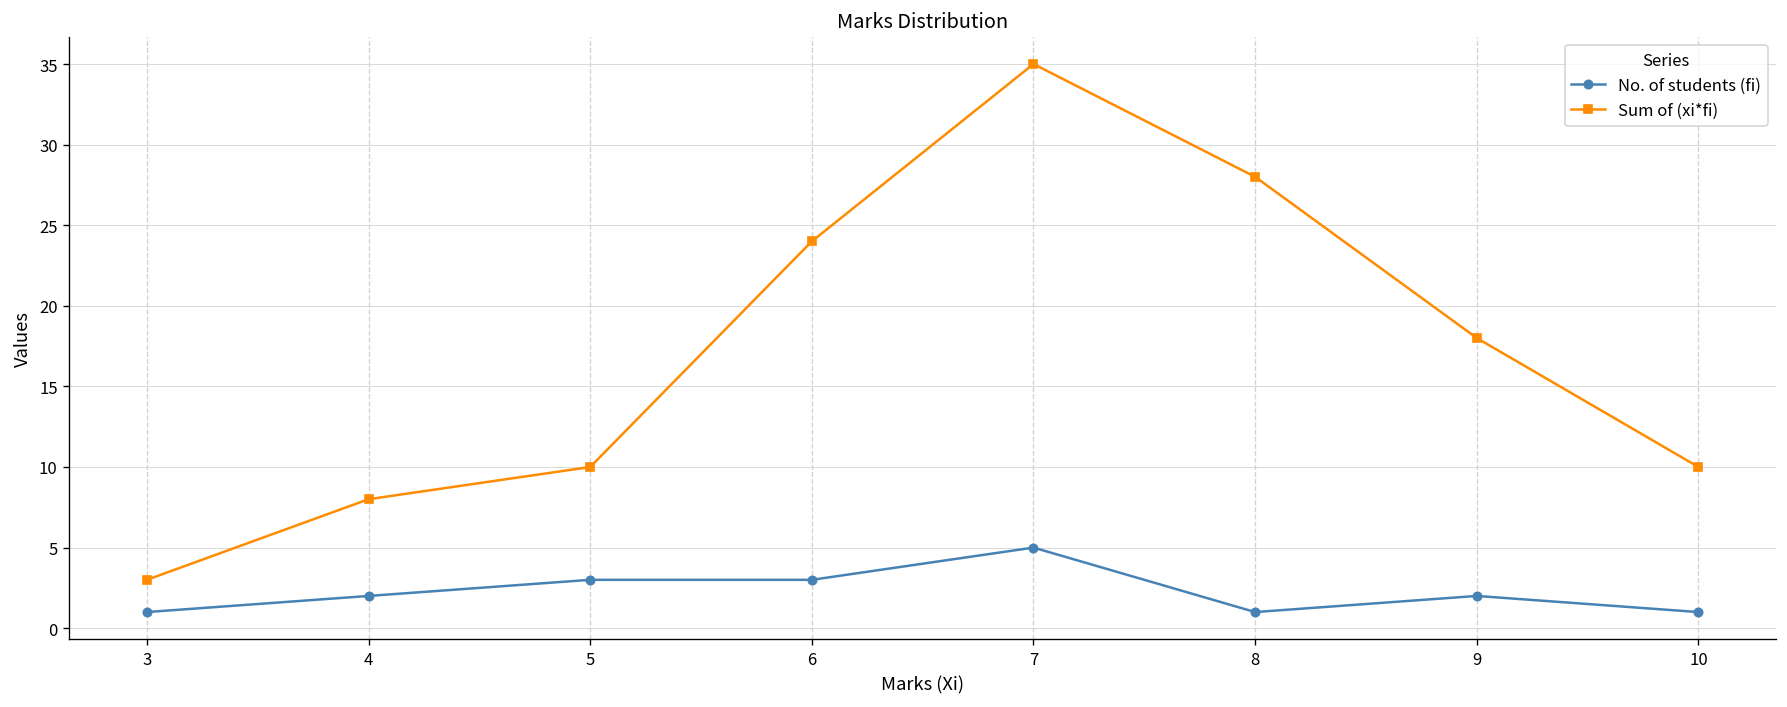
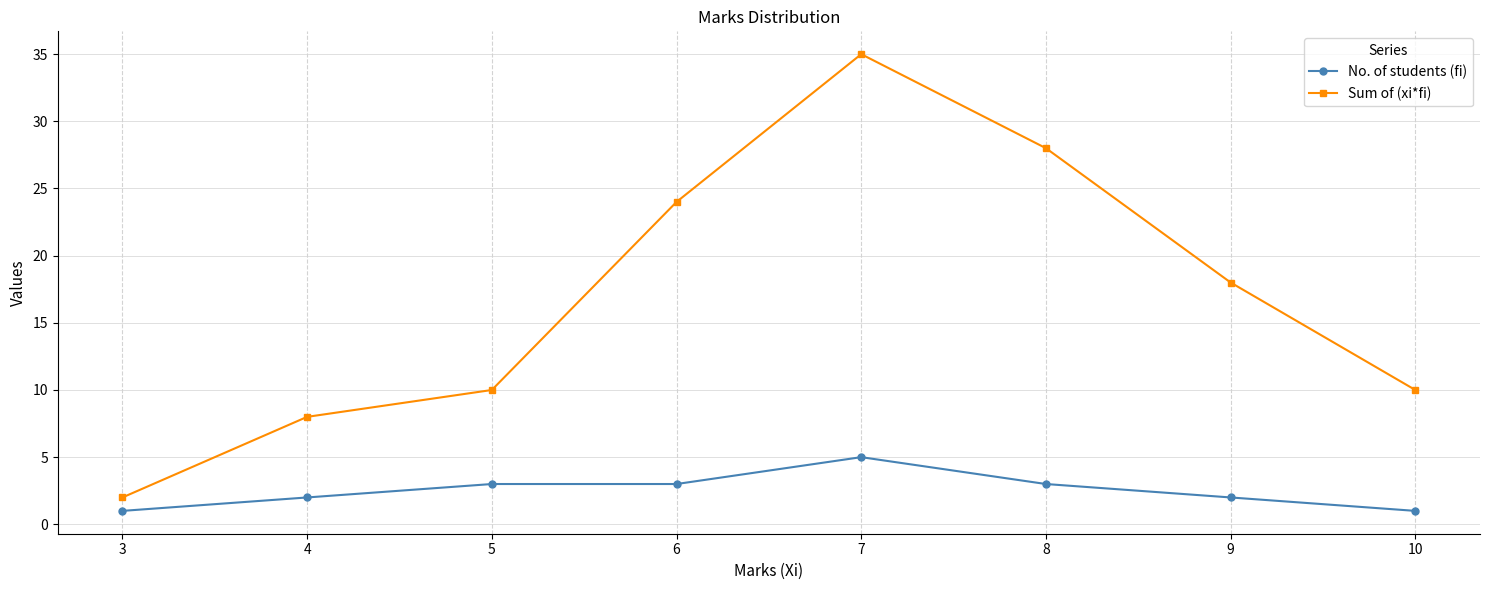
  {
    "No. of students (fi)": {
      "3": 1,
      "4": 2,
      "5": 3,
      "6": 3,
      "7": 5,
-     "8": 1,
+     "8": 3,
      "9": 2,
      "10": 1
    },
    "Sum of (xi*fi)": {
-     "3": 3,
+     "3": 2,
      "4": 8,
      "5": 10,
      "6": 24,
      "7": 35,
      "8": 28,
      "9": 18,
      "10": 10
    }
  }
